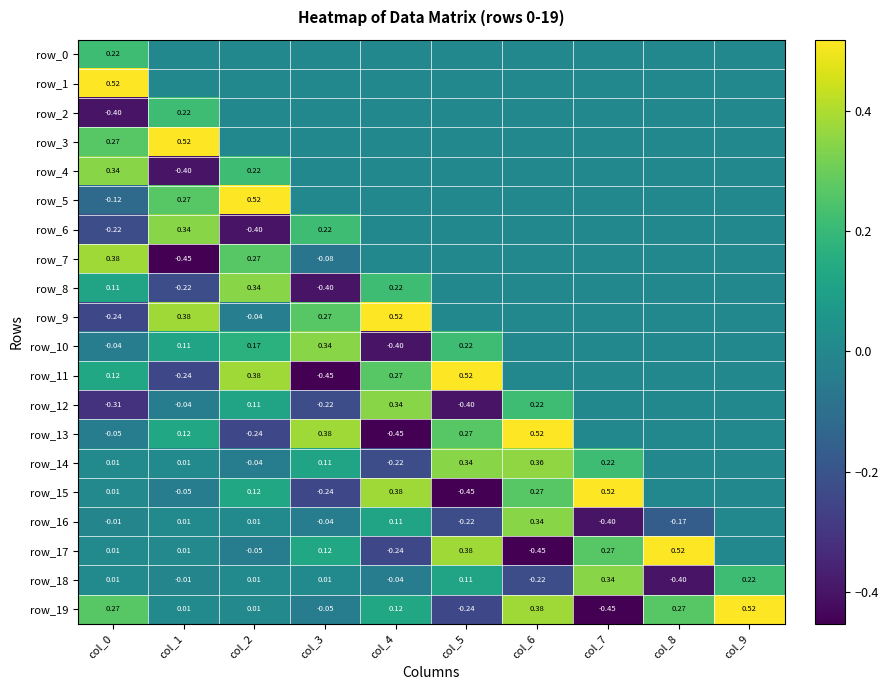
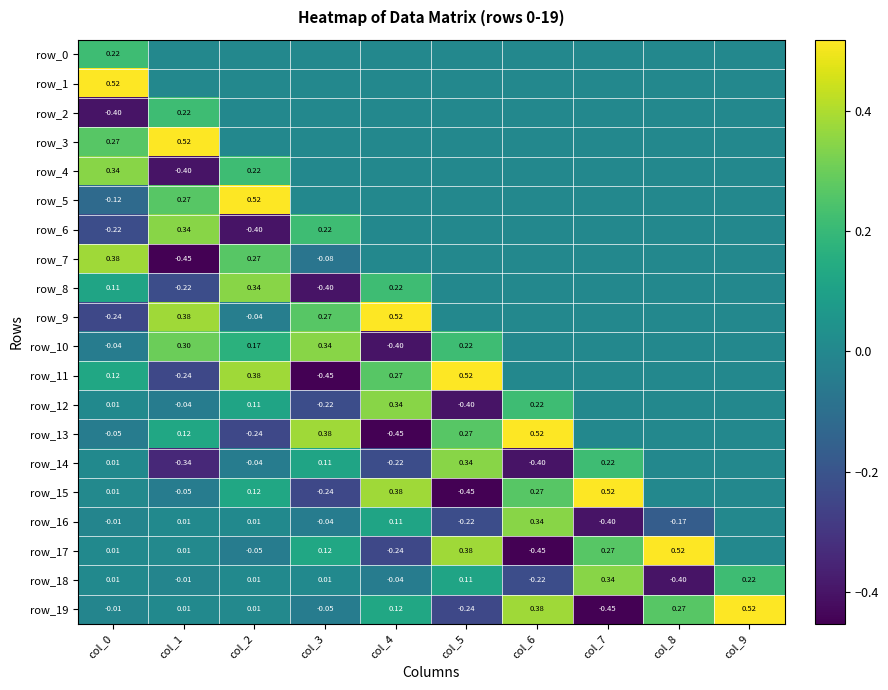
  {
    "row_0": {
      "col_0": 0.22
    },
    "row_1": {
      "col_0": 0.52
    },
    "row_2": {
      "col_0": -0.40,
      "col_1": 0.22
    },
    "row_3": {
      "col_0": 0.27,
      "col_1": 0.52
    },
    "row_4": {
      "col_0": 0.34,
      "col_1": -0.40,
      "col_2": 0.22
    },
    "row_5": {
      "col_0": -0.12,
      "col_1": 0.27,
      "col_2": 0.52
    },
    "row_6": {
      "col_0": -0.22,
      "col_1": 0.34,
      "col_2": -0.40,
      "col_3": 0.22
    },
    "row_7": {
      "col_0": 0.38,
      "col_1": -0.45,
      "col_2": 0.27,
      "col_3": -0.08
    },
    "row_8": {
      "col_0": 0.11,
      "col_1": -0.22,
      "col_2": 0.34,
      "col_3": -0.40,
      "col_4": 0.22
    },
    "row_9": {
      "col_0": -0.24,
      "col_1": 0.38,
      "col_2": -0.04,
      "col_3": 0.27,
      "col_4": 0.52
    },
    "row_10": {
      "col_0": -0.04,
-     "col_1": 0.11,
+     "col_1": 0.30,
      "col_2": 0.17,
      "col_3": 0.34,
      "col_4": -0.40,
      "col_5": 0.22
    },
    "row_11": {
      "col_0": 0.12,
      "col_1": -0.24,
      "col_2": 0.38,
      "col_3": -0.45,
      "col_4": 0.27,
      "col_5": 0.52
    },
    "row_12": {
-     "col_0": -0.31,
+     "col_0": 0.01,
      "col_1": -0.04,
      "col_2": 0.11,
      "col_3": -0.22,
      "col_4": 0.34,
      "col_5": -0.40,
      "col_6": 0.22
    },
    "row_13": {
      "col_0": -0.05,
      "col_1": 0.12,
      "col_2": -0.24,
      "col_3": 0.38,
      "col_4": -0.45,
      "col_5": 0.27,
      "col_6": 0.52
    },
    "row_14": {
      "col_0": 0.01,
-     "col_1": 0.01,
+     "col_1": -0.34,
      "col_2": -0.04,
      "col_3": 0.11,
      "col_4": -0.22,
      "col_5": 0.34,
-     "col_6": 0.36,
+     "col_6": -0.40,
      "col_7": 0.22
    },
    "row_15": {
      "col_0": 0.01,
      "col_1": -0.05,
      "col_2": 0.12,
      "col_3": -0.24,
      "col_4": 0.38,
      "col_5": -0.45,
      "col_6": 0.27,
      "col_7": 0.52
    },
    "row_16": {
      "col_0": -0.01,
      "col_1": 0.01,
      "col_2": 0.01,
      "col_3": -0.04,
      "col_4": 0.11,
      "col_5": -0.22,
      "col_6": 0.34,
      "col_7": -0.40,
      "col_8": -0.17
    },
    "row_17": {
      "col_0": 0.01,
      "col_1": 0.01,
      "col_2": -0.05,
      "col_3": 0.12,
      "col_4": -0.24,
      "col_5": 0.38,
      "col_6": -0.45,
      "col_7": 0.27,
      "col_8": 0.52
    },
    "row_18": {
      "col_0": 0.01,
      "col_1": -0.01,
      "col_2": 0.01,
      "col_3": 0.01,
      "col_4": -0.04,
      "col_5": 0.11,
      "col_6": -0.22,
      "col_7": 0.34,
      "col_8": -0.40,
      "col_9": 0.22
    },
    "row_19": {
-     "col_0": 0.27,
+     "col_0": -0.01,
      "col_1": 0.01,
      "col_2": 0.01,
      "col_3": -0.05,
      "col_4": 0.12,
      "col_5": -0.24,
      "col_6": 0.38,
      "col_7": -0.45,
      "col_8": 0.27,
      "col_9": 0.52
    }
  }
